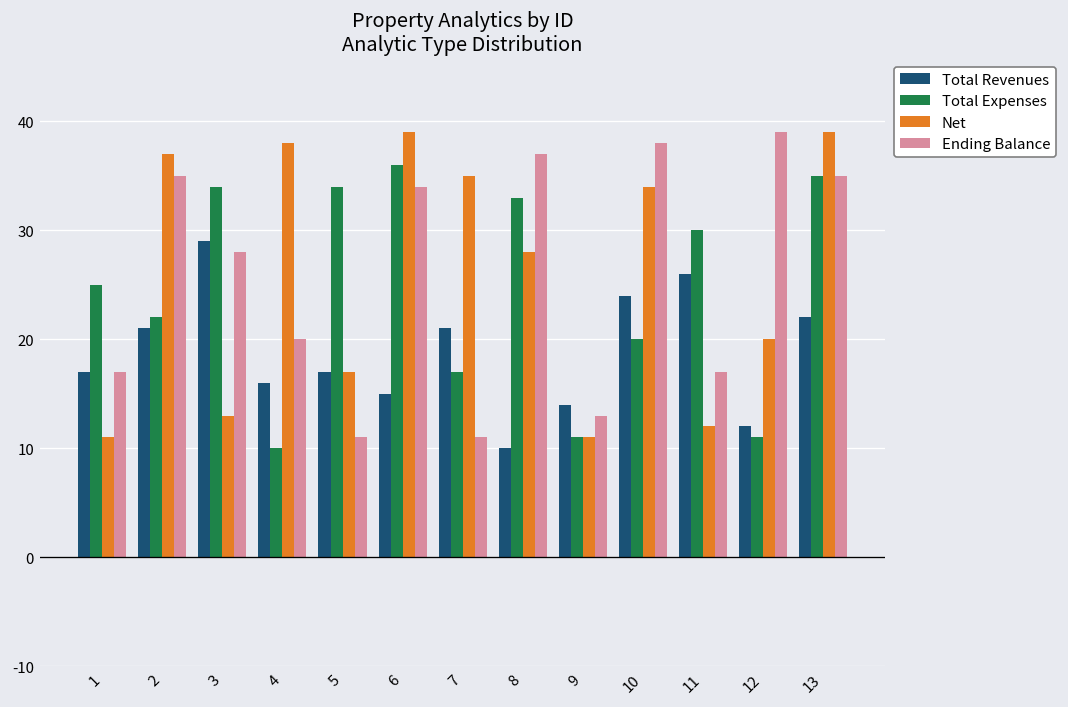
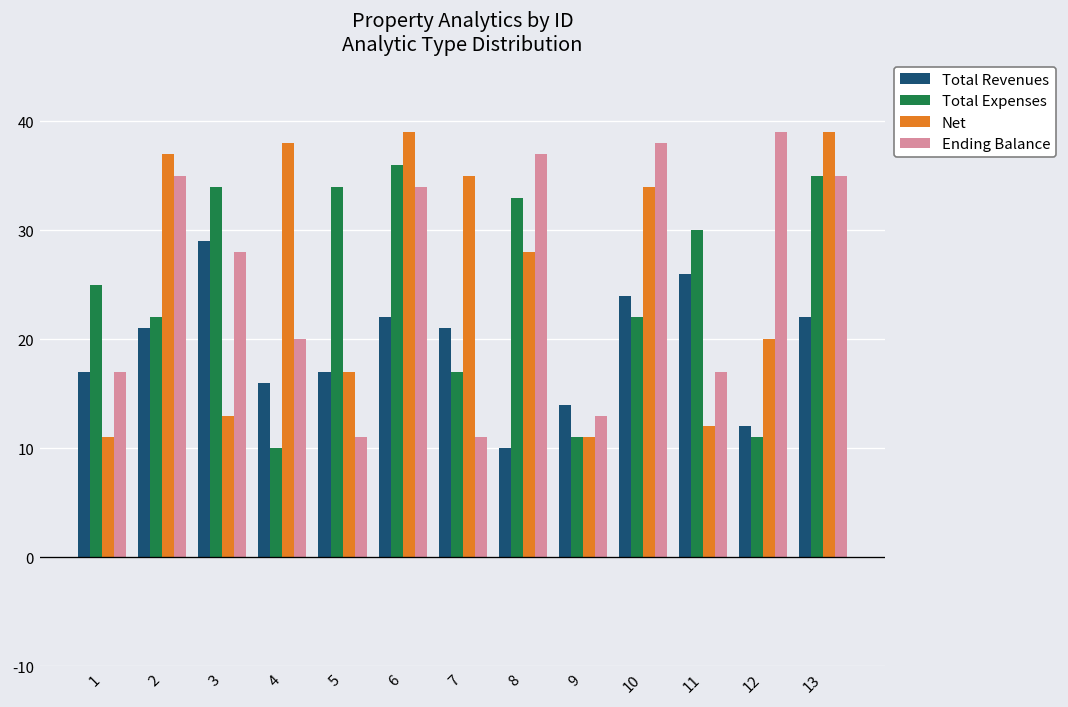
  {
    "Total Revenues": {
      "1": 17,
      "2": 21,
      "3": 29,
      "4": 16,
      "5": 17,
-     "6": 15,
+     "6": 22,
      "7": 21,
      "8": 10,
      "9": 14,
      "10": 24,
      "11": 26,
      "12": 12,
      "13": 22
    },
    "Total Expenses": {
      "1": 25,
      "2": 22,
      "3": 34,
      "4": 10,
      "5": 34,
      "6": 36,
      "7": 17,
      "8": 33,
      "9": 11,
-     "10": 20,
+     "10": 22,
      "11": 30,
      "12": 11,
      "13": 35
    },
    "Net": {
      "1": 11,
      "2": 37,
      "3": 13,
      "4": 38,
      "5": 17,
      "6": 39,
      "7": 35,
      "8": 28,
      "9": 11,
      "10": 34,
      "11": 12,
      "12": 20,
      "13": 39
    },
    "Ending Balance": {
      "1": 17,
      "2": 35,
      "3": 28,
      "4": 20,
      "5": 11,
      "6": 34,
      "7": 11,
      "8": 37,
      "9": 13,
      "10": 38,
      "11": 17,
      "12": 39,
      "13": 35
    }
  }
